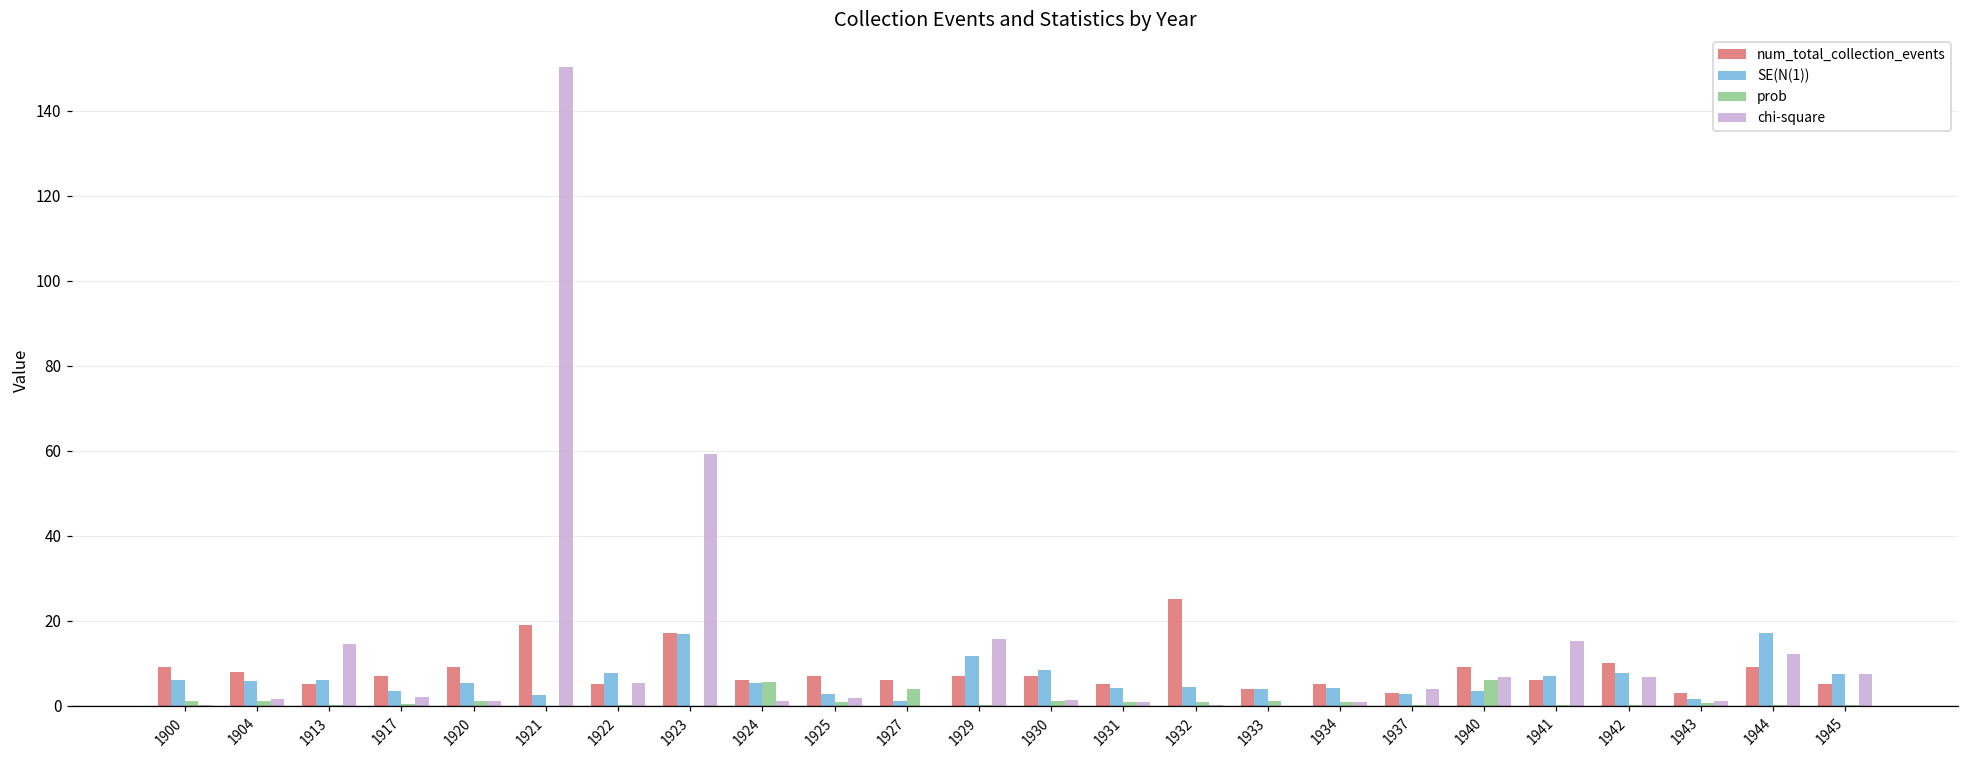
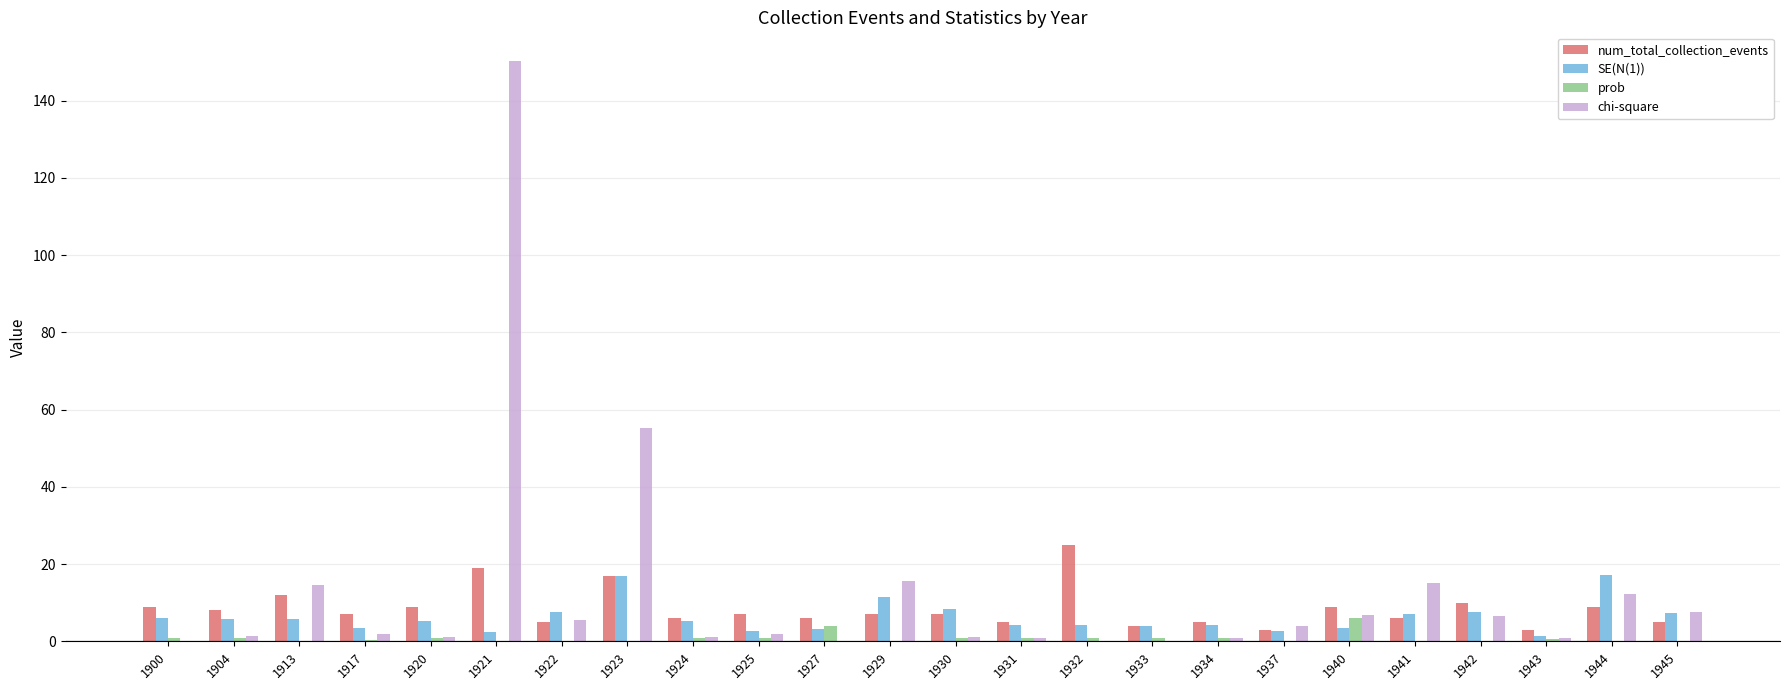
  {
    "num_total_collection_events": {
      "1900": 9,
      "1904": 8,
-     "1913": 5,
+     "1913": 12,
      "1917": 7,
      "1920": 9,
      "1921": 19,
      "1922": 5,
      "1923": 17,
      "1924": 6,
      "1925": 7,
      "1927": 6,
      "1929": 7,
      "1930": 7,
      "1931": 5,
      "1932": 25,
      "1933": 4,
      "1934": 5,
      "1937": 3,
      "1940": 9,
      "1941": 6,
      "1942": 10,
      "1943": 3,
      "1944": 9,
      "1945": 5
    },
    "SE(N(1))": {
      "1900": 6,
      "1904": 6,
      "1913": 6,
      "1917": 3,
      "1920": 5,
      "1921": 2,
      "1922": 8,
      "1923": 17,
      "1924": 5,
      "1925": 3,
-     "1927": 1,
+     "1927": 3,
      "1929": 12,
      "1930": 8,
      "1931": 4,
      "1932": 4,
      "1933": 4,
      "1934": 4,
      "1937": 3,
      "1940": 3,
      "1941": 7,
      "1942": 8,
      "1943": 2,
      "1944": 17,
      "1945": 7
    },
    "prob": {
      "1900": 1,
      "1904": 1,
      "1920": 1,
      "1921": 0,
      "1923": 0,
-     "1924": 6,
+     "1924": 1,
      "1925": 1,
      "1927": 4,
      "1930": 1,
      "1931": 1,
      "1932": 1,
      "1933": 1,
      "1934": 1,
      "1940": 6
    },
    "chi-square": {
      "1904": 1,
      "1913": 15,
      "1917": 2,
      "1920": 1,
      "1921": 150,
      "1922": 5,
-     "1923": 59,
+     "1923": 55,
      "1924": 1,
      "1925": 2,
      "1927": 0,
      "1929": 16,
      "1930": 1,
      "1931": 1,
      "1933": 0,
      "1934": 1,
      "1937": 4,
      "1940": 7,
      "1941": 15,
      "1942": 7,
      "1943": 1,
      "1944": 12,
      "1945": 8
    }
  }
